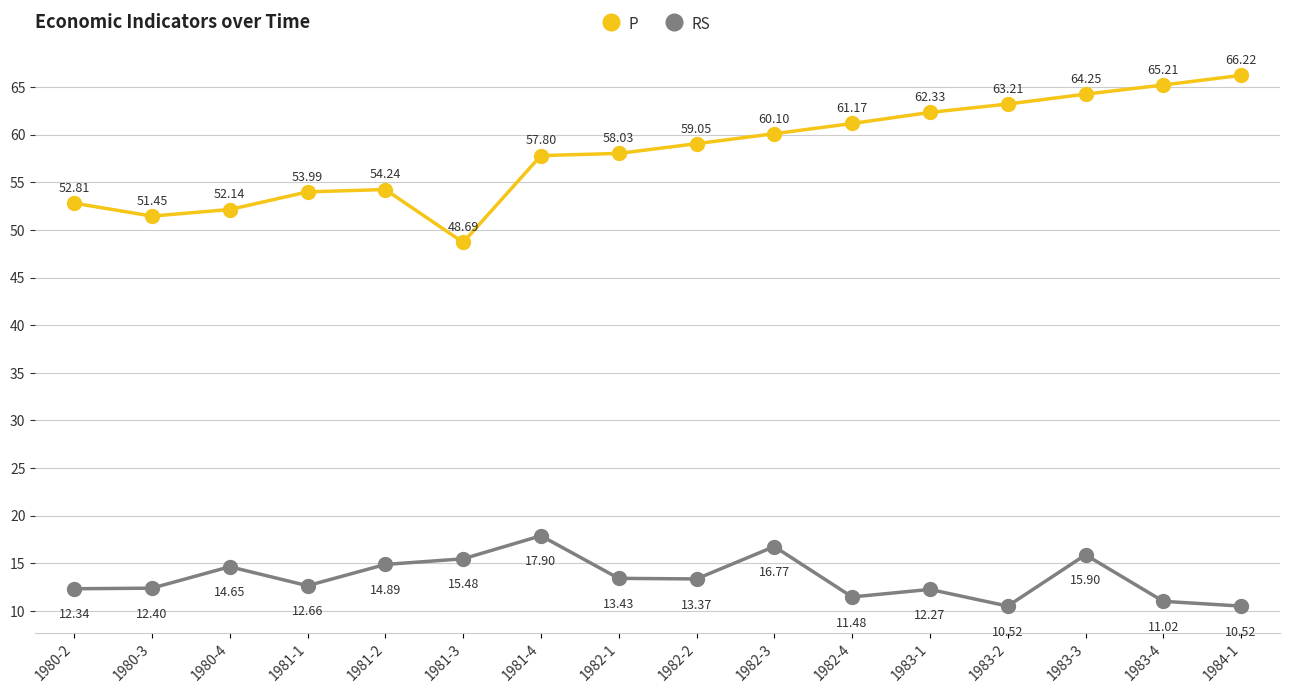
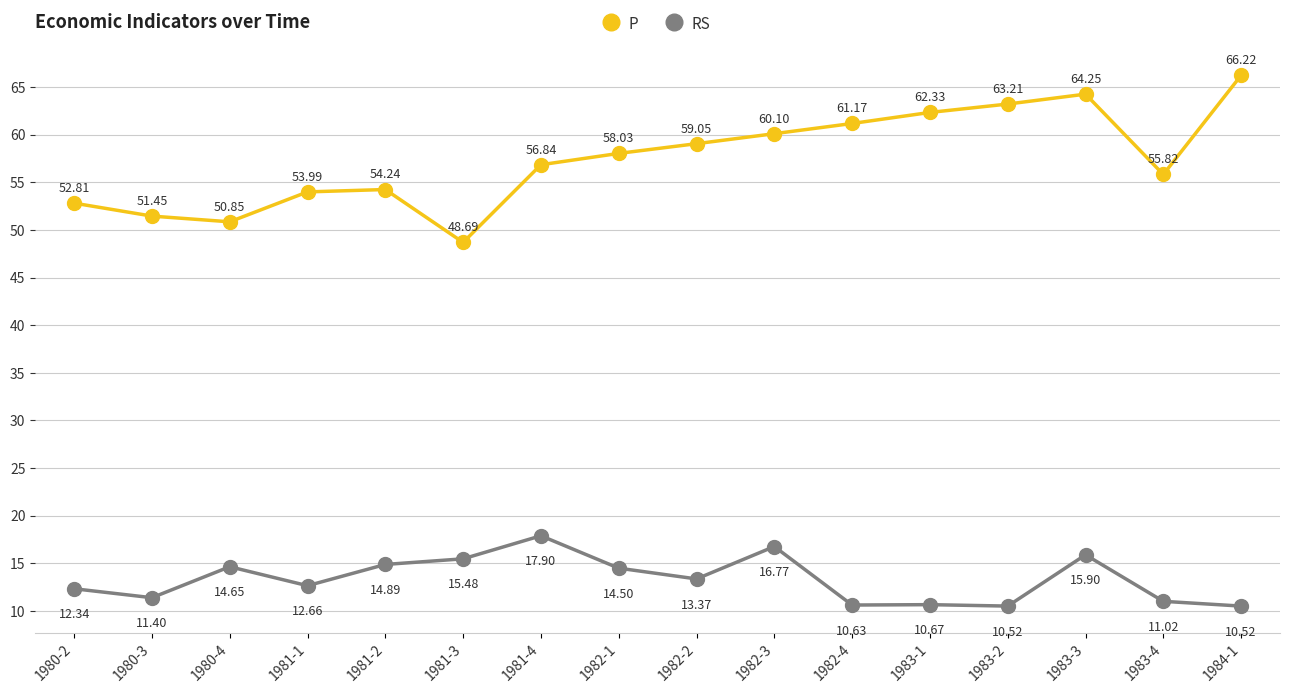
  {
    "P": {
      "1980-2": 52.81,
      "1980-3": 51.45,
-     "1980-4": 52.14,
+     "1980-4": 50.85,
      "1981-1": 53.99,
      "1981-2": 54.24,
      "1981-3": 48.69,
-     "1981-4": 57.80,
+     "1981-4": 56.84,
      "1982-1": 58.03,
      "1982-2": 59.05,
      "1982-3": 60.10,
      "1982-4": 61.17,
      "1983-1": 62.33,
      "1983-2": 63.21,
      "1983-3": 64.25,
-     "1983-4": 65.21,
+     "1983-4": 55.82,
      "1984-1": 66.22
    },
    "RS": {
      "1980-2": 12.34,
-     "1980-3": 12.40,
+     "1980-3": 11.40,
      "1980-4": 14.65,
      "1981-1": 12.66,
      "1981-2": 14.89,
      "1981-3": 15.48,
      "1981-4": 17.90,
-     "1982-1": 13.43,
+     "1982-1": 14.50,
      "1982-2": 13.37,
      "1982-3": 16.77,
-     "1982-4": 11.48,
-     "1983-1": 12.27,
+     "1982-4": 10.63,
+     "1983-1": 10.67,
      "1983-2": 10.52,
      "1983-3": 15.90,
      "1983-4": 11.02,
      "1984-1": 10.52
    }
  }
